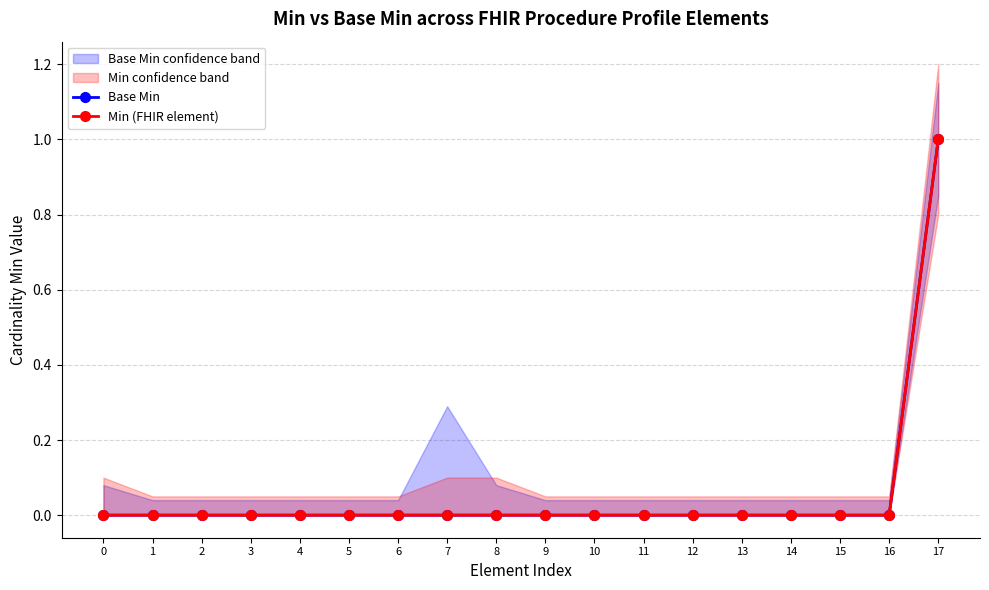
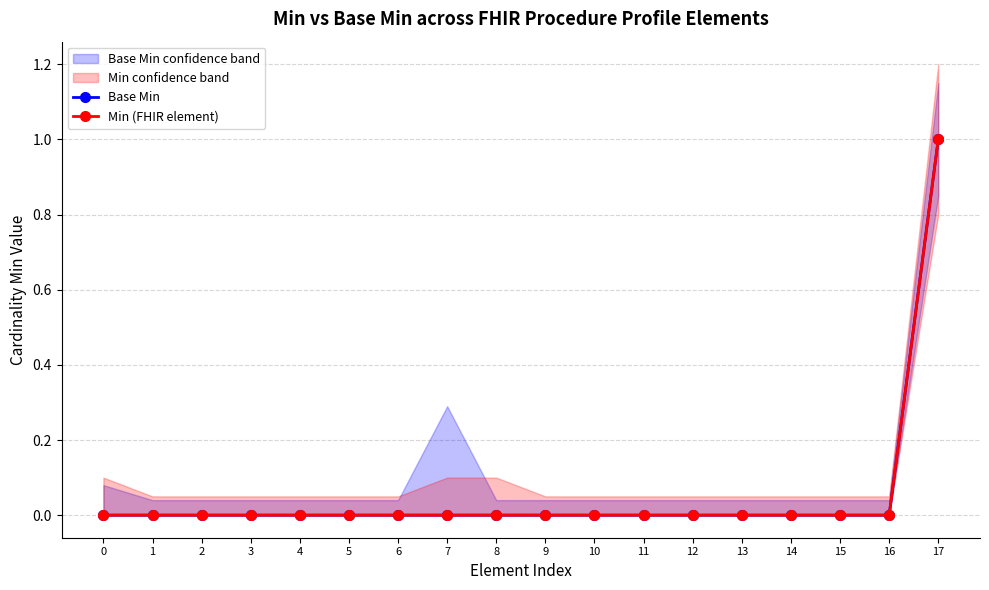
  {
    "Base Min confidence band": {
-     "8": 0.08
+     "8": 0.04
    }
  }
